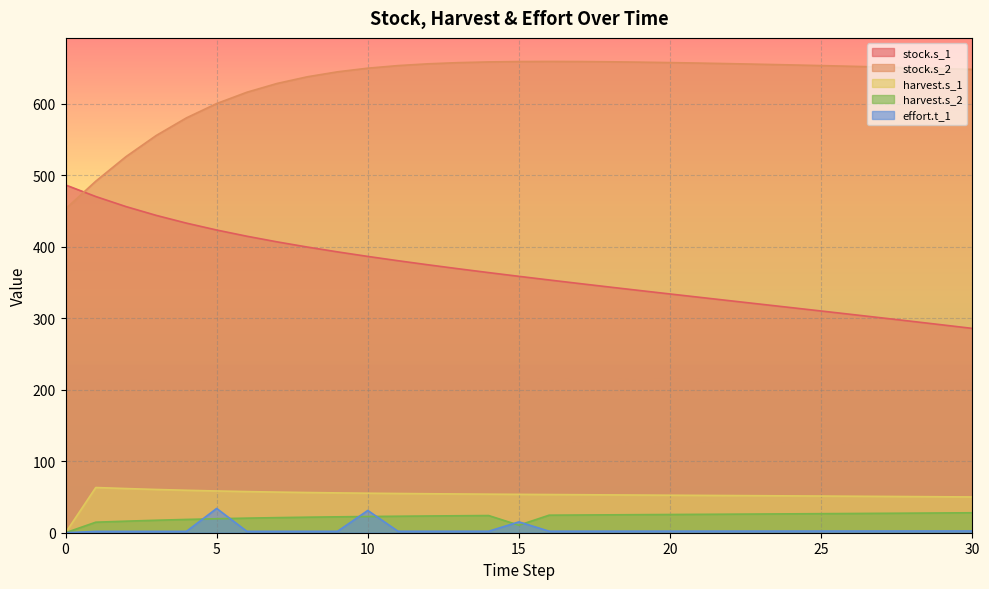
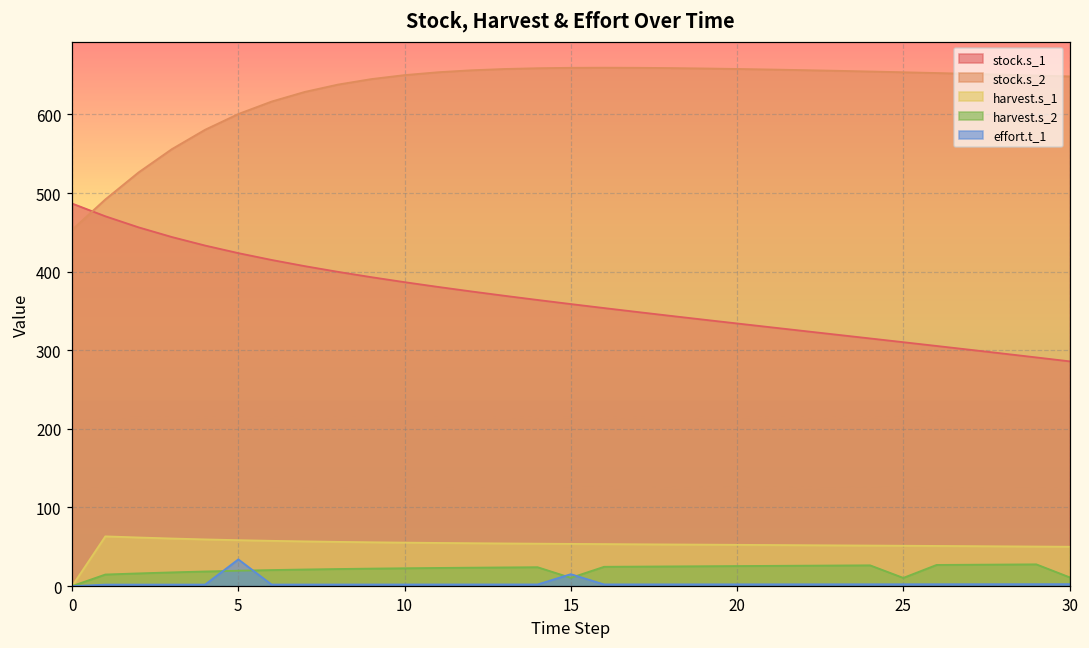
  {
    "harvest.s_2": {
      "5": 20,
      "10": 20,
      "15": 10,
      "20": 30,
-     "25": 30,
-     "30": 30
+     "25": 10,
+     "30": 10
    },
    "effort.t_1": {
      "5": 30,
-     "10": 30,
+     "10": 0,
      "15": 20,
      "20": 0,
      "25": 0,
      "30": 0
    }
  }
